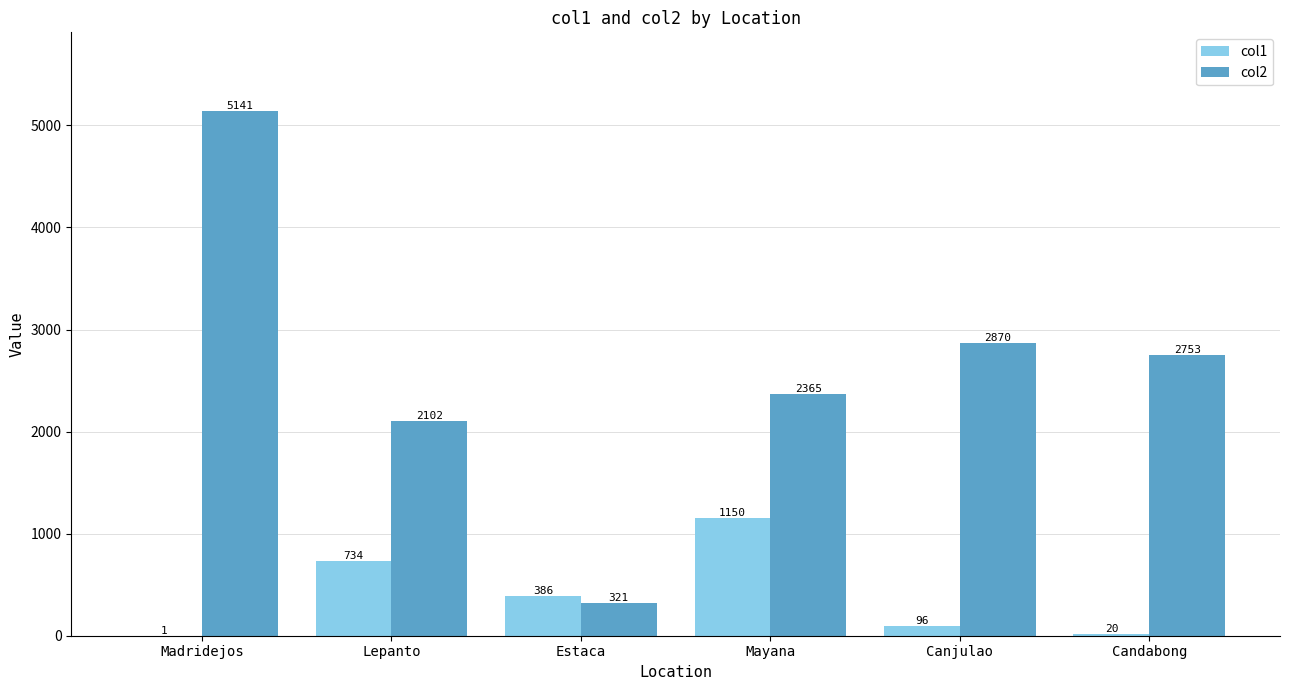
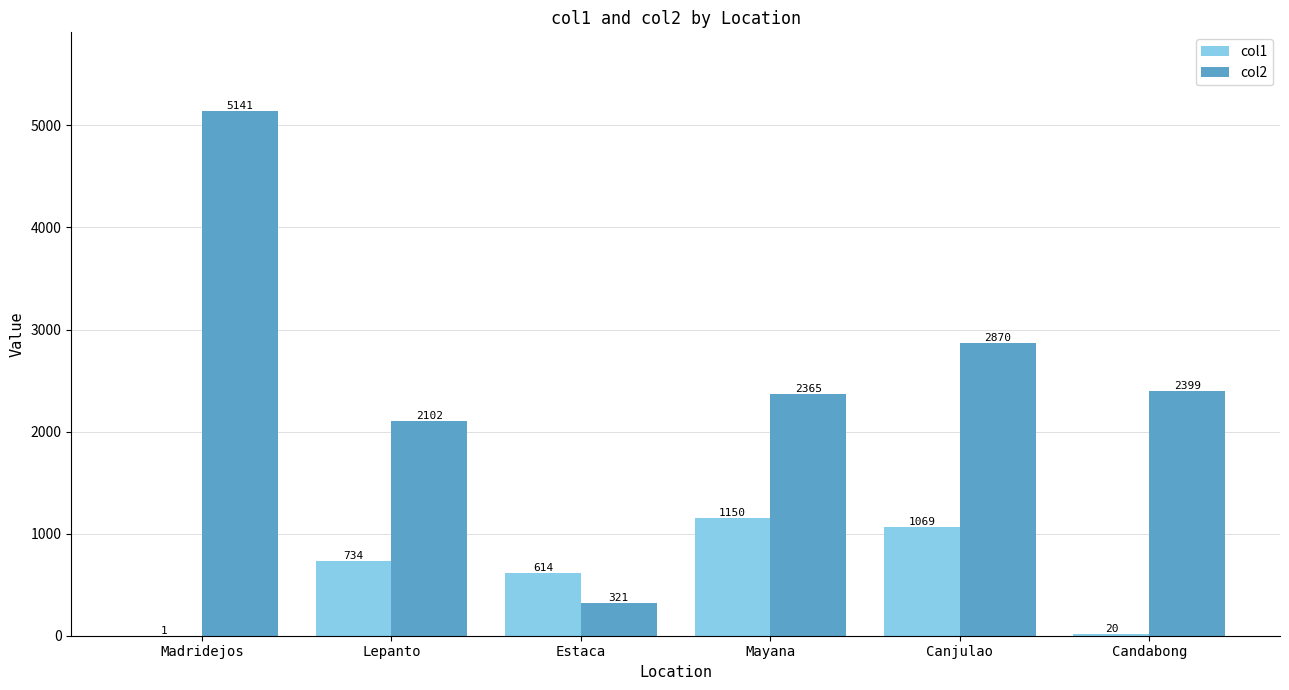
  {
    "col1": {
      "Madridejos": 1,
      "Lepanto": 734,
-     "Estaca": 386,
+     "Estaca": 614,
      "Mayana": 1150,
-     "Canjulao": 96,
+     "Canjulao": 1069,
      "Candabong": 20
    },
    "col2": {
      "Madridejos": 5141,
      "Lepanto": 2102,
      "Estaca": 321,
      "Mayana": 2365,
      "Canjulao": 2870,
-     "Candabong": 2753
+     "Candabong": 2399
    }
  }
